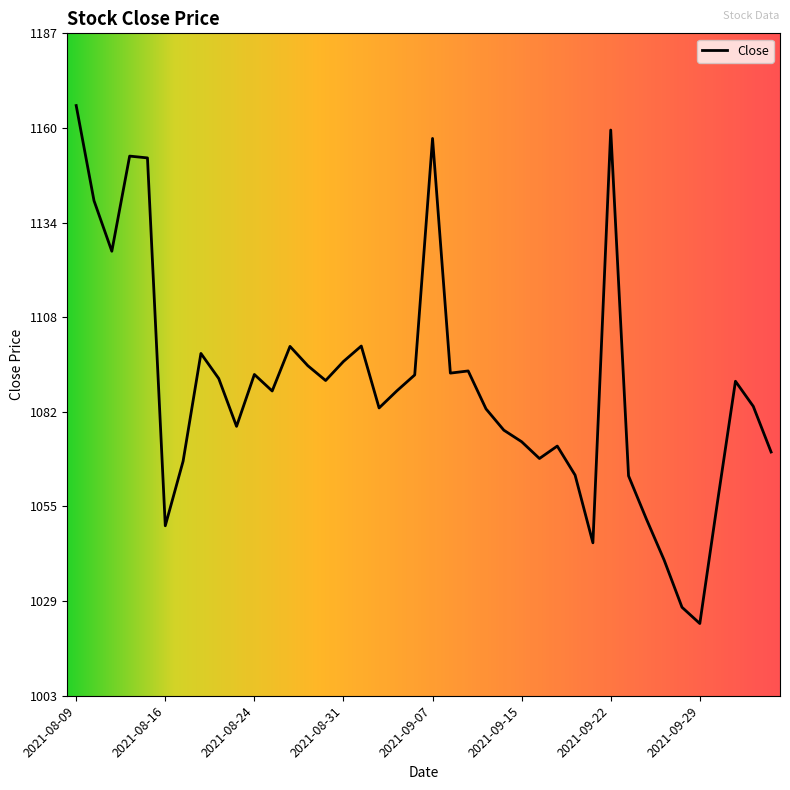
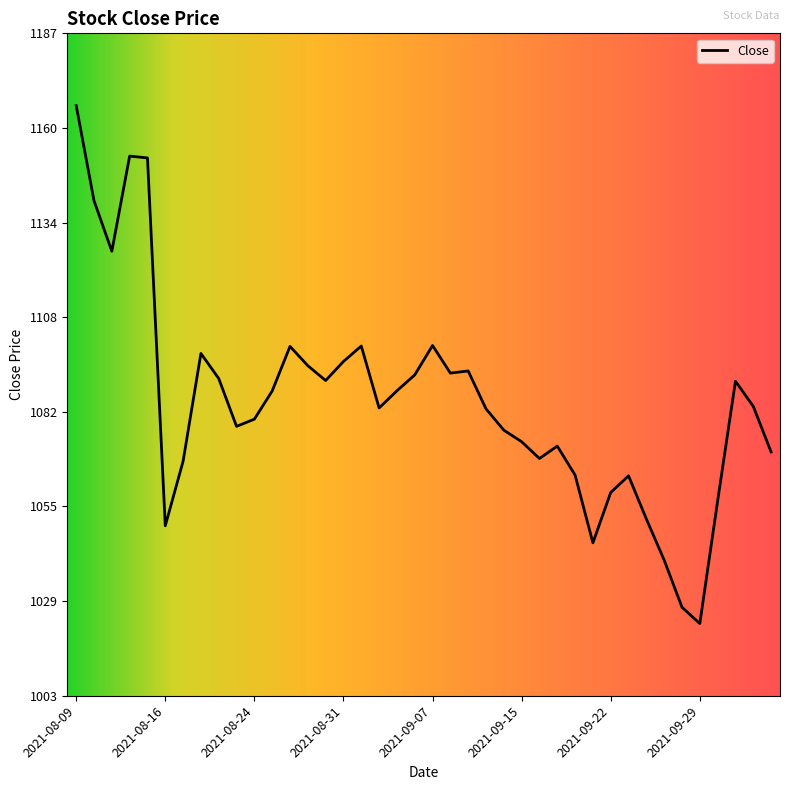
  {
    "2021-08-09": 1167,
    "2021-08-16": 1051,
-   "2021-08-24": 1093,
+   "2021-08-24": 1080,
    "2021-08-31": 1096,
-   "2021-09-07": 1158,
+   "2021-09-07": 1101,
    "2021-09-15": 1074,
-   "2021-09-22": 1160,
+   "2021-09-22": 1060,
    "2021-09-29": 1024
  }
